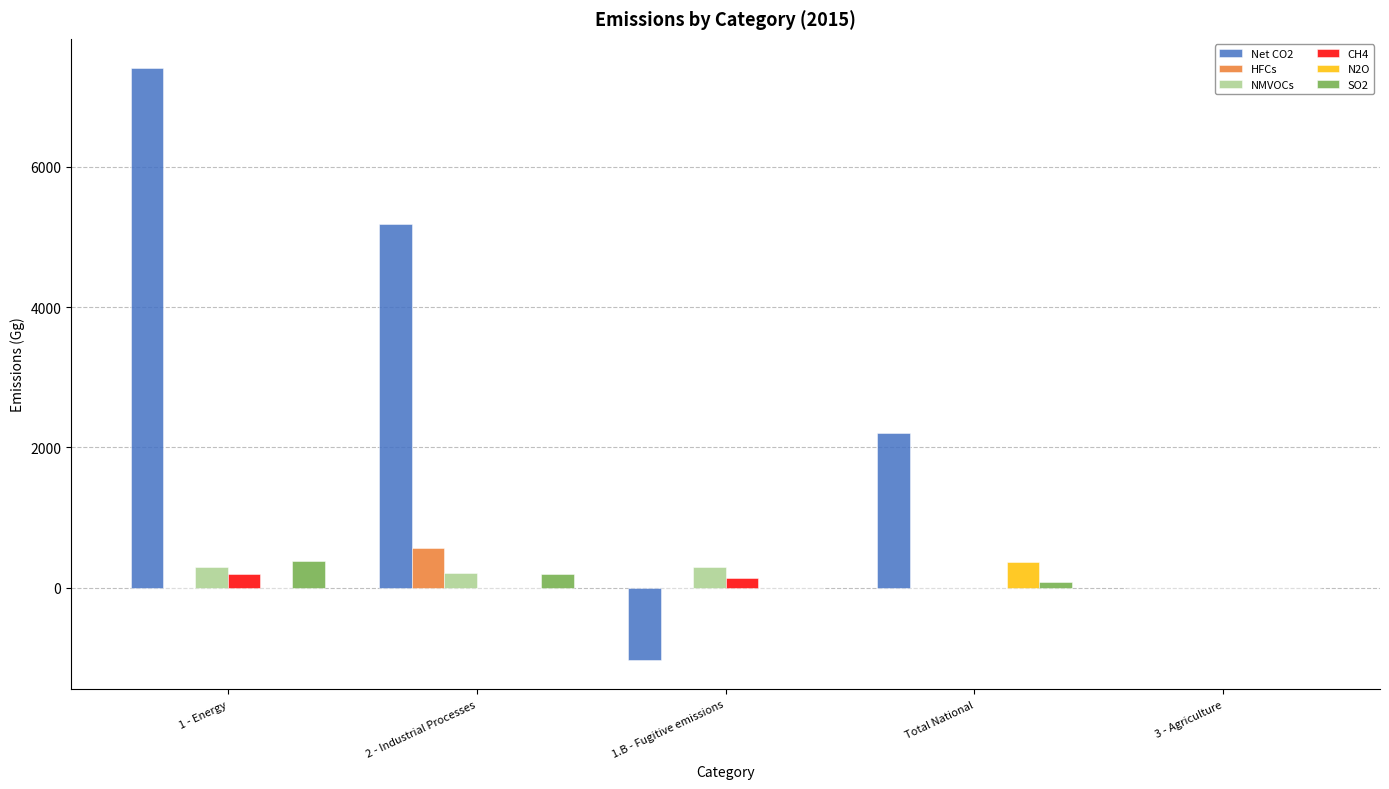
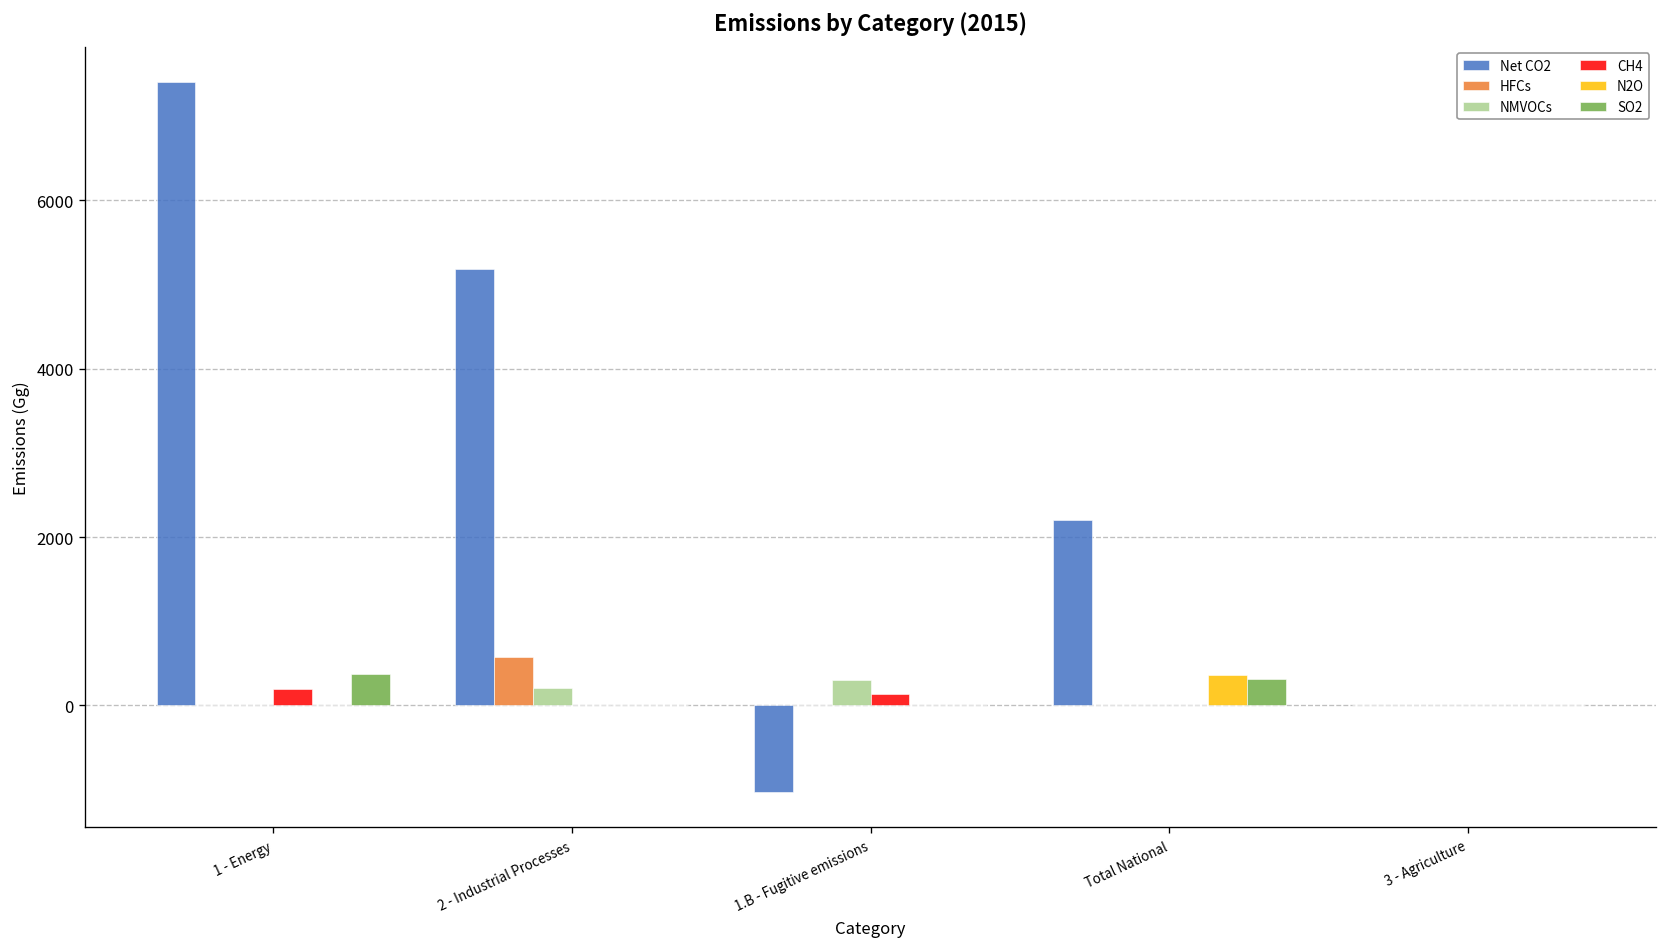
  {
    "Net CO2": {
      "1 - Energy": 7400,
      "2 - Industrial Processes": 5200,
      "1.B - Fugitive emissions": -1000,
      "Total National": 2200,
      "3 - Agriculture": 0
    },
    "HFCs": {
      "1 - Energy": 0,
      "2 - Industrial Processes": 600,
      "1.B - Fugitive emissions": 0,
      "Total National": 0,
      "3 - Agriculture": 0
    },
    "NMVOCs": {
-     "1 - Energy": 300,
+     "1 - Energy": 0,
      "2 - Industrial Processes": 200,
      "1.B - Fugitive emissions": 300,
      "3 - Agriculture": 0
    },
    "CH4": {
      "1 - Energy": 200,
      "1.B - Fugitive emissions": 100,
      "3 - Agriculture": 0
    },
    "N2O": {
      "2 - Industrial Processes": 0,
      "1.B - Fugitive emissions": 0,
      "Total National": 400,
      "3 - Agriculture": 0
    },
    "SO2": {
      "1 - Energy": 400,
-     "2 - Industrial Processes": 200,
-     "Total National": 100,
+     "2 - Industrial Processes": 0,
+     "Total National": 300,
      "3 - Agriculture": 0
    }
  }
